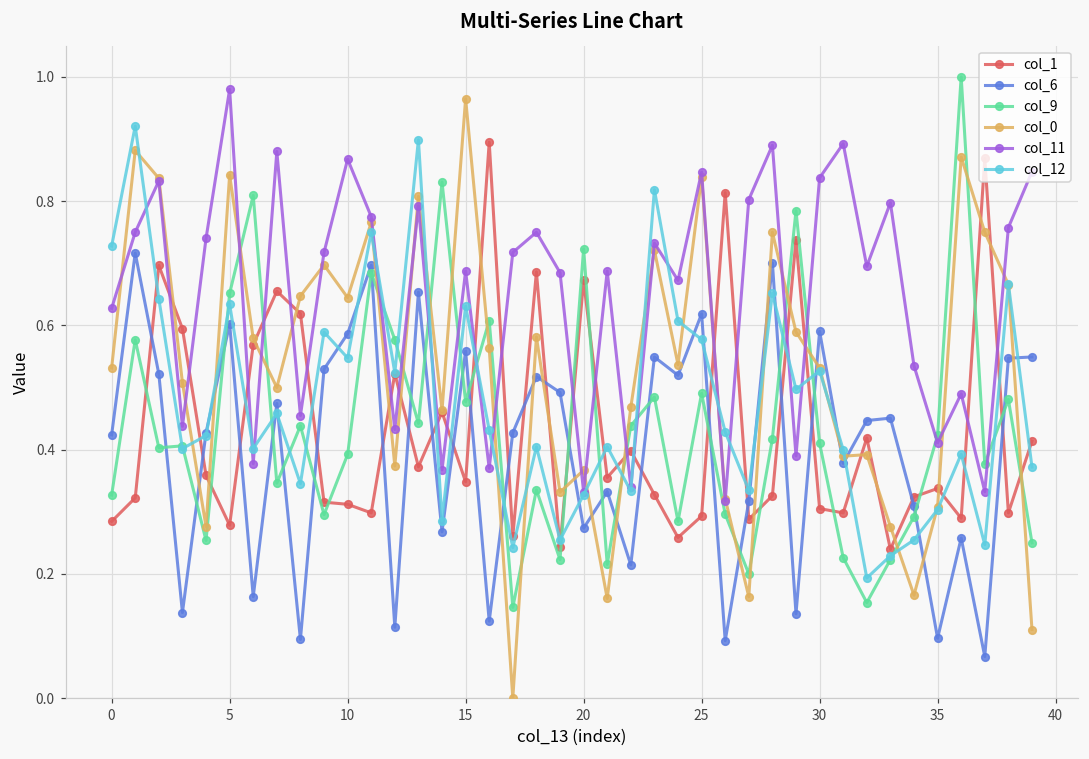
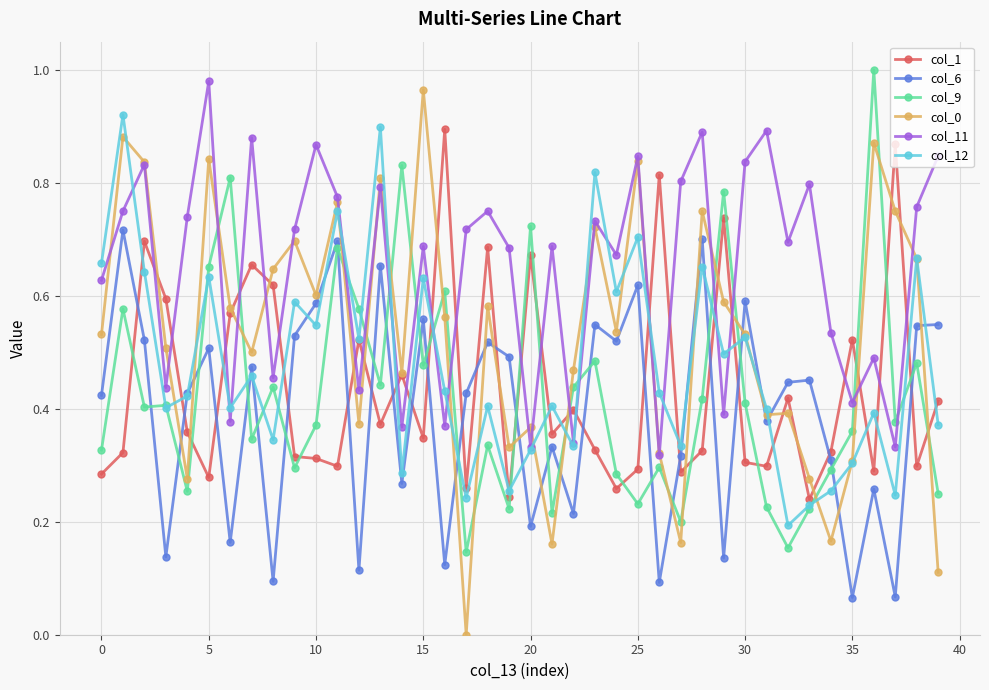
  {
    "col_1": {
      "0": 0.28,
      "5": 0.28,
      "10": 0.31,
      "15": 0.35,
      "20": 0.67,
      "25": 0.29,
      "30": 0.31,
-     "35": 0.34
+     "35": 0.52
    },
    "col_6": {
      "0": 0.42,
-     "5": 0.60,
+     "5": 0.51,
      "10": 0.59,
      "15": 0.56,
-     "20": 0.27,
+     "20": 0.19,
      "25": 0.62,
      "30": 0.59,
-     "35": 0.10
+     "35": 0.07
    },
    "col_9": {
      "0": 0.33,
      "5": 0.65,
-     "10": 0.39,
+     "10": 0.37,
      "15": 0.48,
      "20": 0.72,
-     "25": 0.49,
+     "25": 0.23,
      "30": 0.41,
-     "35": 0.42
+     "35": 0.36
    },
    "col_0": {
      "0": 0.53,
      "5": 0.84,
-     "10": 0.64,
+     "10": 0.60,
      "15": 0.96,
      "20": 0.37,
      "25": 0.84,
      "30": 0.53
    },
    "col_11": {
      "0": 0.63,
      "5": 0.98,
      "10": 0.87,
      "15": 0.69,
      "20": 0.33,
      "25": 0.85,
      "30": 0.84,
      "35": 0.41
    },
    "col_12": {
-     "0": 0.73,
+     "0": 0.66,
      "5": 0.63,
      "10": 0.55,
      "15": 0.63,
      "20": 0.33,
-     "25": 0.58,
+     "25": 0.70,
      "30": 0.53
    }
  }
